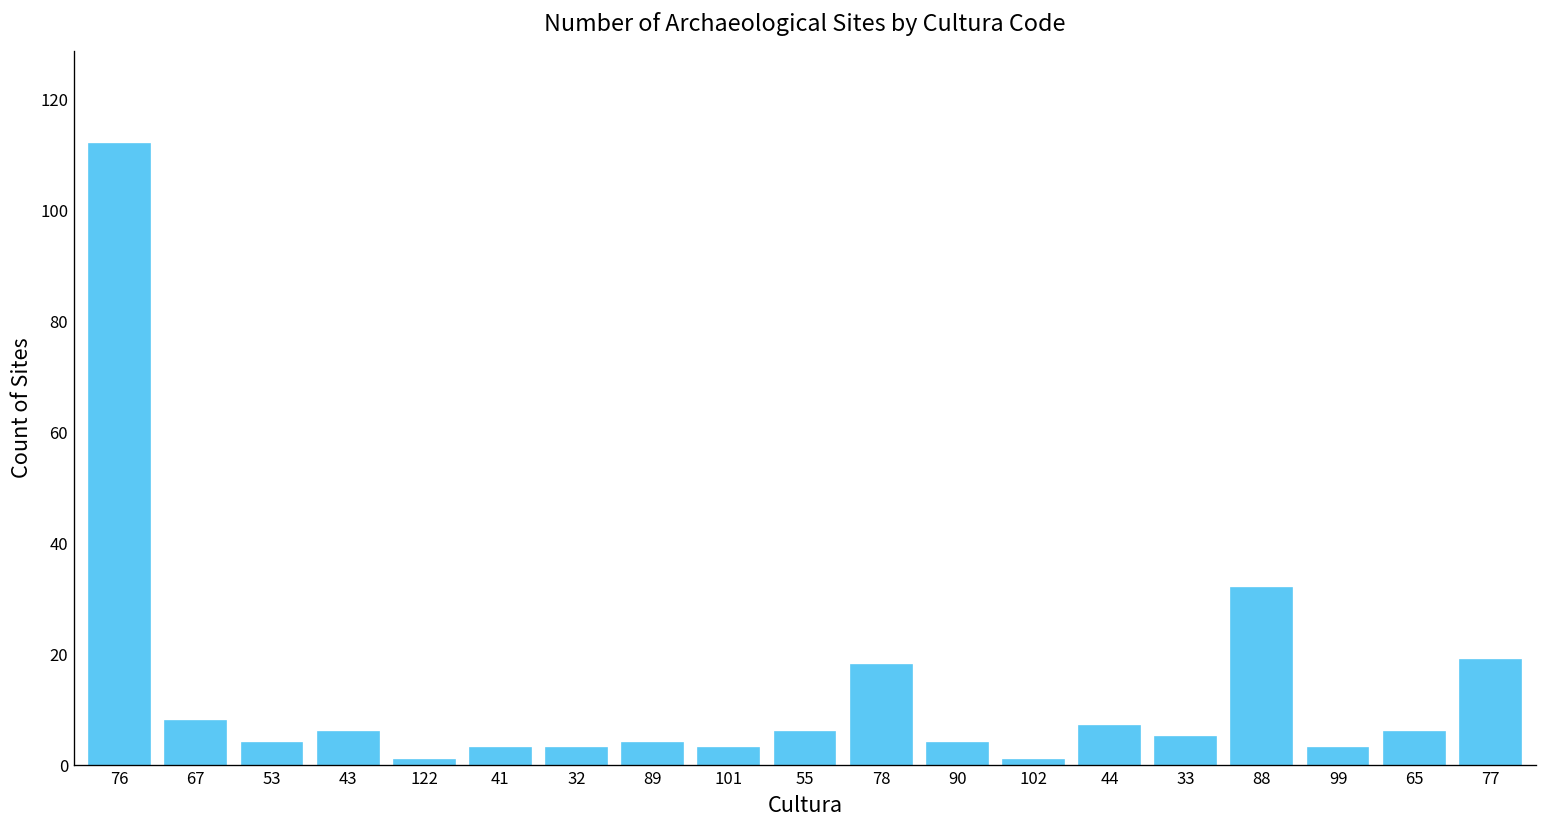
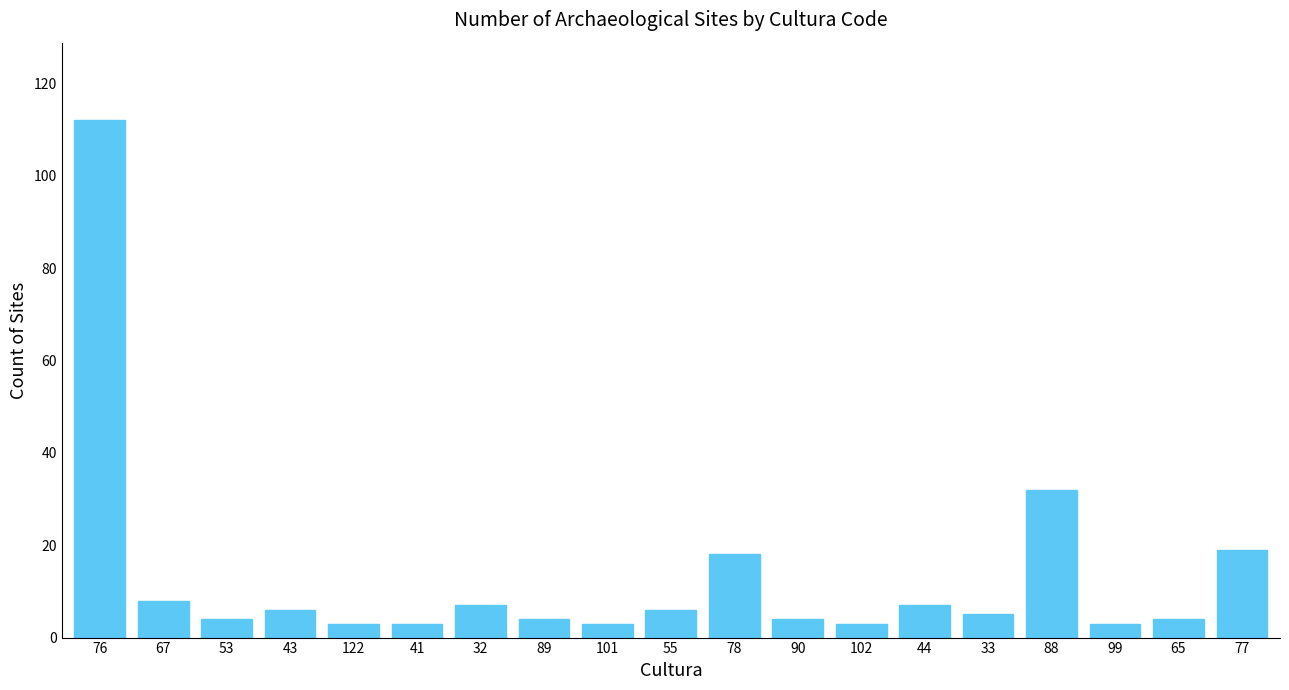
  {
    "76": 112,
    "67": 8,
    "53": 4,
    "43": 6,
-   "122": 1,
+   "122": 3,
    "41": 3,
-   "32": 3,
+   "32": 7,
    "89": 4,
    "101": 3,
    "55": 6,
    "78": 18,
    "90": 4,
-   "102": 1,
+   "102": 3,
    "44": 7,
    "33": 5,
    "88": 32,
    "99": 3,
-   "65": 6,
+   "65": 4,
    "77": 19
  }
